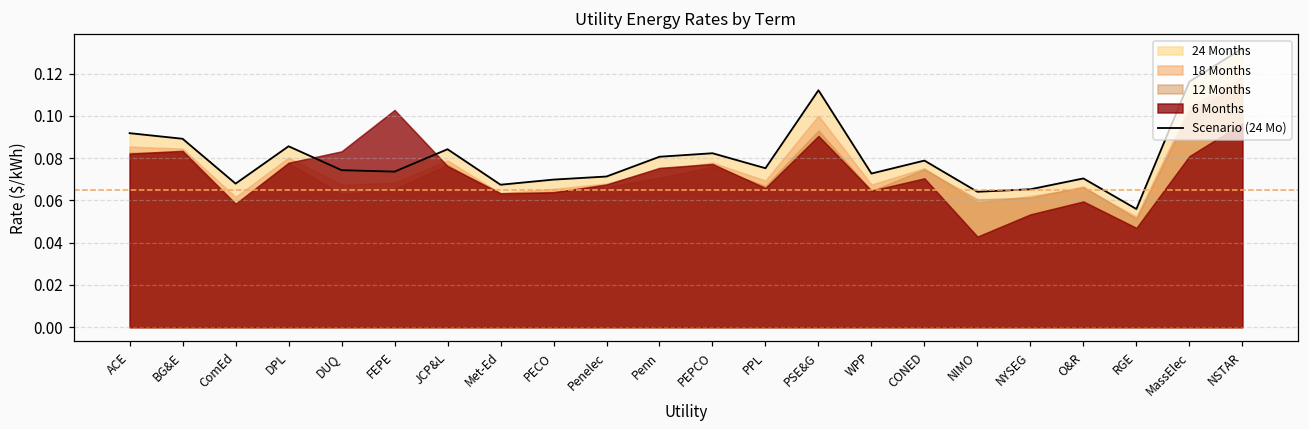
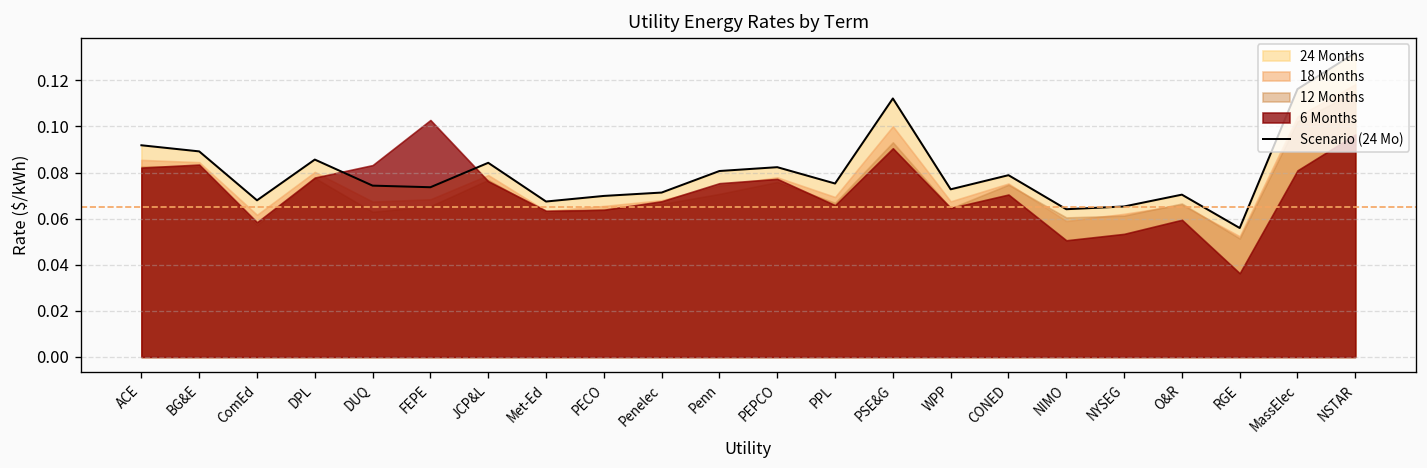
  {
    "6 Months": {
      "DUQ": 0.083,
      "FEPE": 0.103,
      "PSE&G": 0.091,
      "CONED": 0.070,
-     "NIMO": 0.043,
+     "NIMO": 0.051,
      "NYSEG": 0.053,
      "O&R": 0.060,
-     "RGE": 0.047,
+     "RGE": 0.036,
      "MassElec": 0.081
    }
  }
